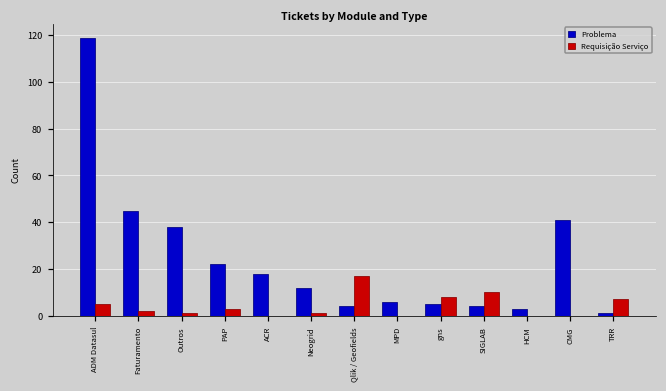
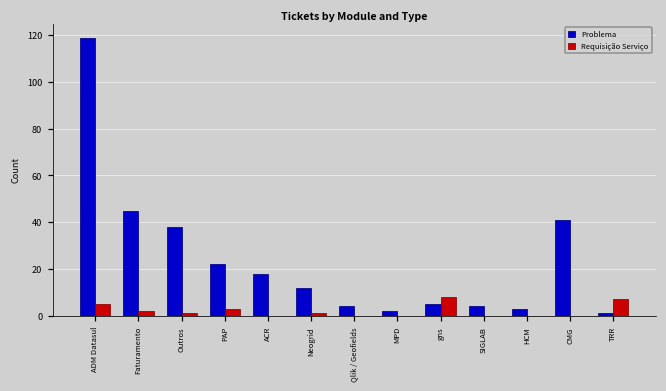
  {
    "Problema": {
      "ADM Datasul": 119,
      "Faturamento": 45,
      "Outros": 38,
      "PAP": 22,
      "ACR": 18,
      "Neogrid": 12,
      "Qlik / Geofields": 4,
-     "MPD": 6,
+     "MPD": 2,
      "gns": 5,
      "SIGLAB": 4,
      "HCM": 3,
      "CMG": 41
    },
    "Requisição Serviço": {
      "ADM Datasul": 5,
      "Faturamento": 2,
      "PAP": 3,
      "ACR": 0,
-     "Qlik / Geofields": 17,
+     "Qlik / Geofields": 0,
      "MPD": 0,
      "gns": 8,
-     "SIGLAB": 10,
+     "SIGLAB": 0,
      "HCM": 0,
      "CMG": 0,
      "TRR": 7
    }
  }
